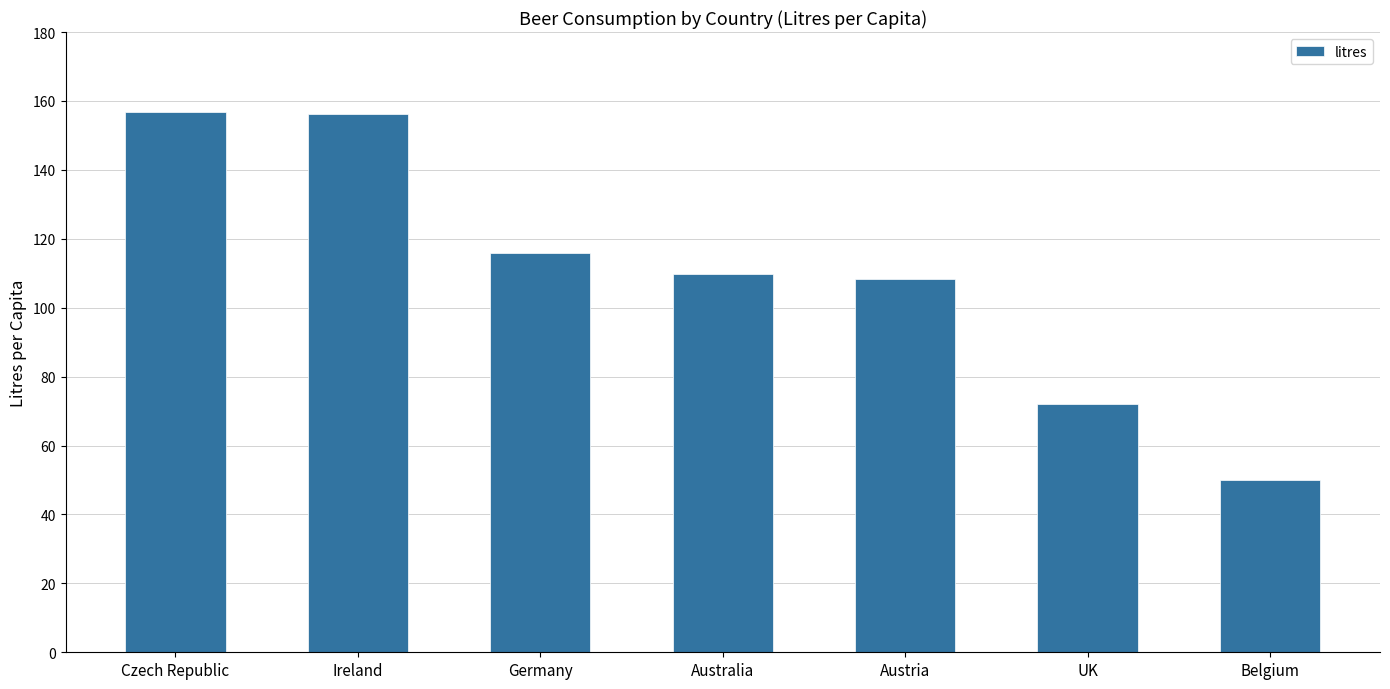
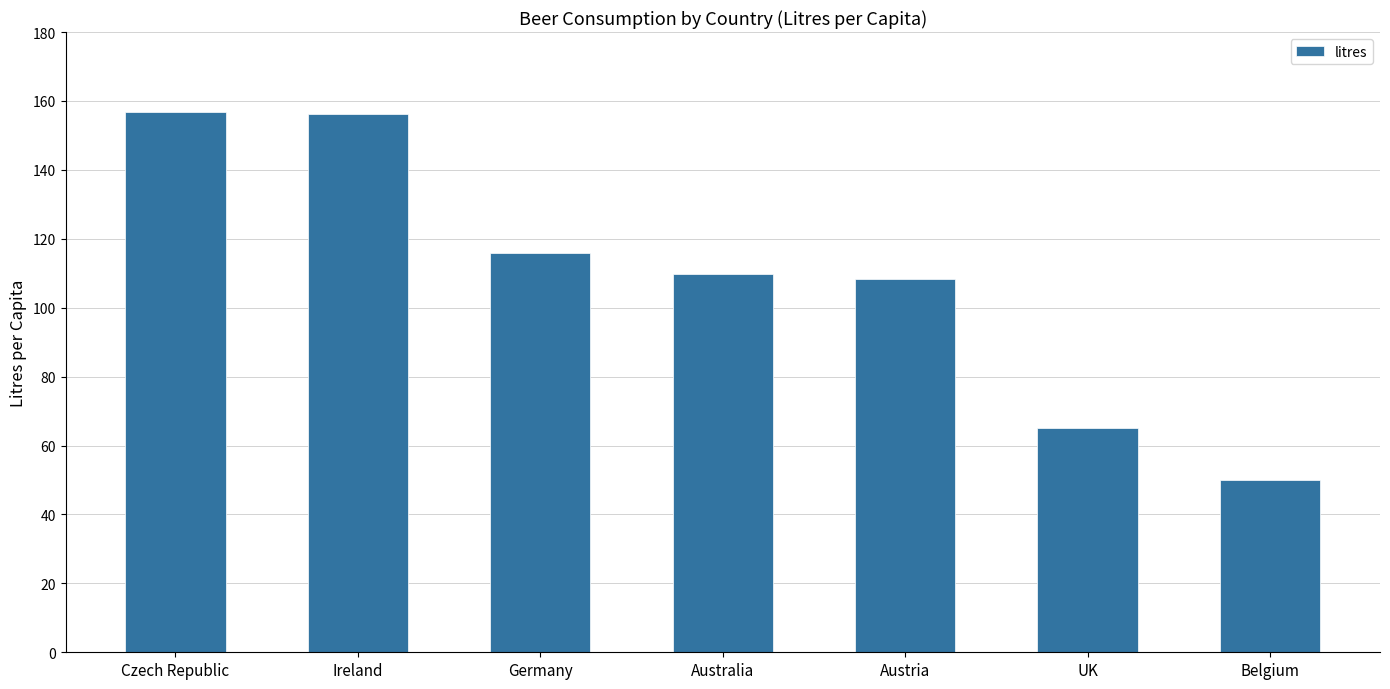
  {
    "Czech Republic": 157,
    "Ireland": 156,
    "Germany": 116,
    "Australia": 110,
    "Austria": 108,
-   "UK": 72,
+   "UK": 65,
    "Belgium": 50
  }
